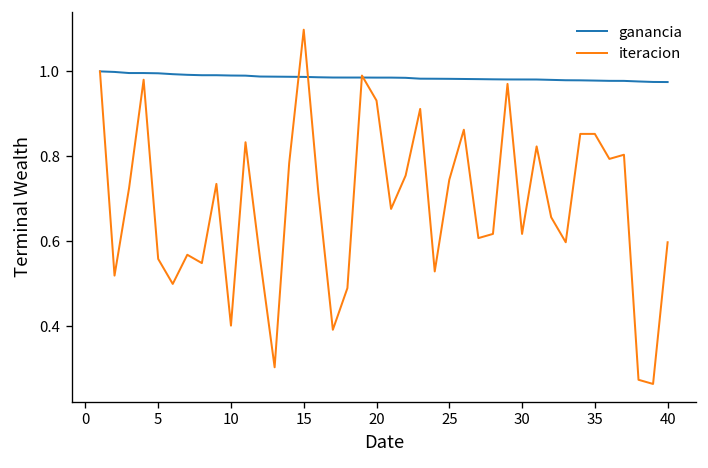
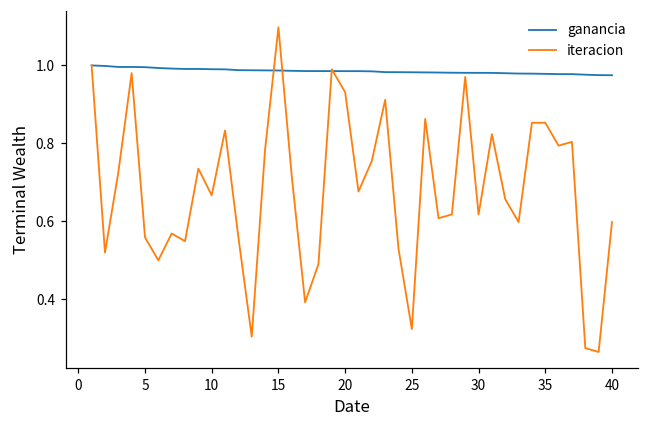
  {
    "ganancia": {
      "5": 1.00,
      "10": 0.99,
      "15": 0.99,
      "20": 0.99,
      "25": 0.98,
      "30": 0.98,
      "35": 0.98,
      "40": 0.97
    },
    "iteracion": {
      "5": 0.56,
-     "10": 0.40,
+     "10": 0.67,
      "15": 1.10,
      "20": 0.93,
-     "25": 0.75,
+     "25": 0.32,
      "30": 0.62,
      "35": 0.85,
      "40": 0.60
    }
  }
